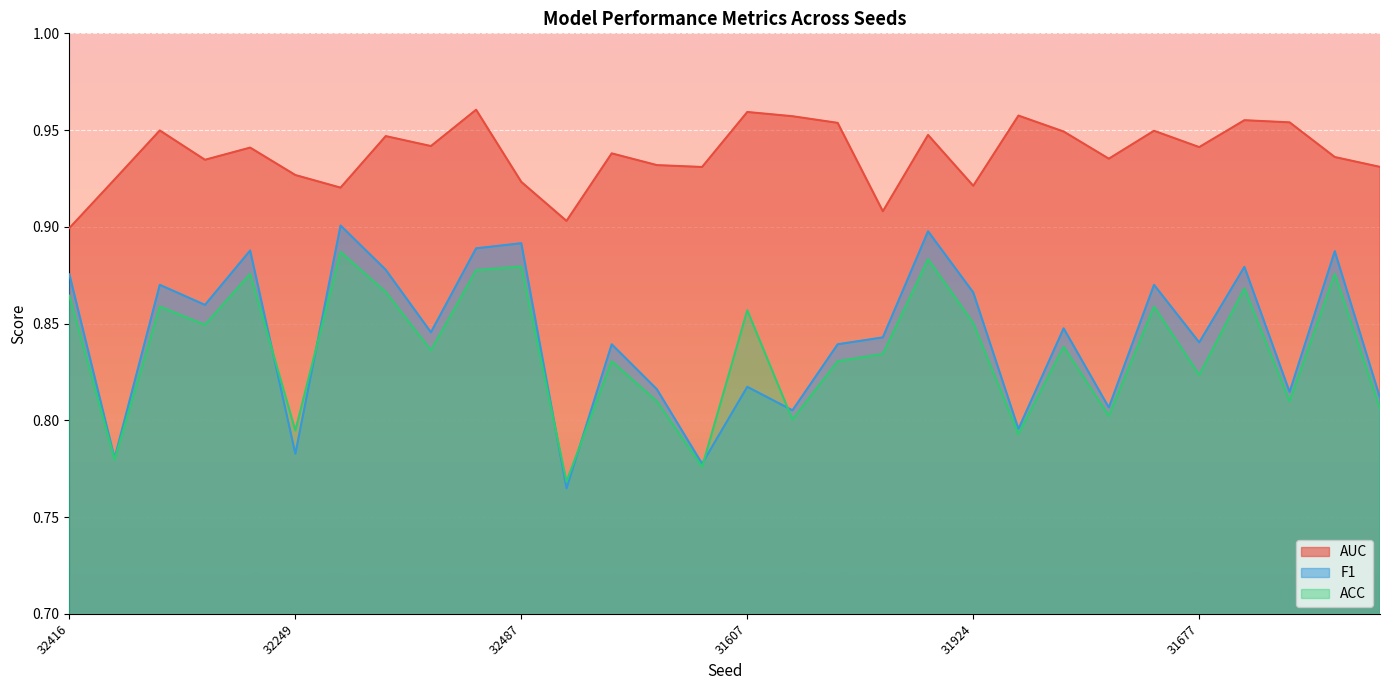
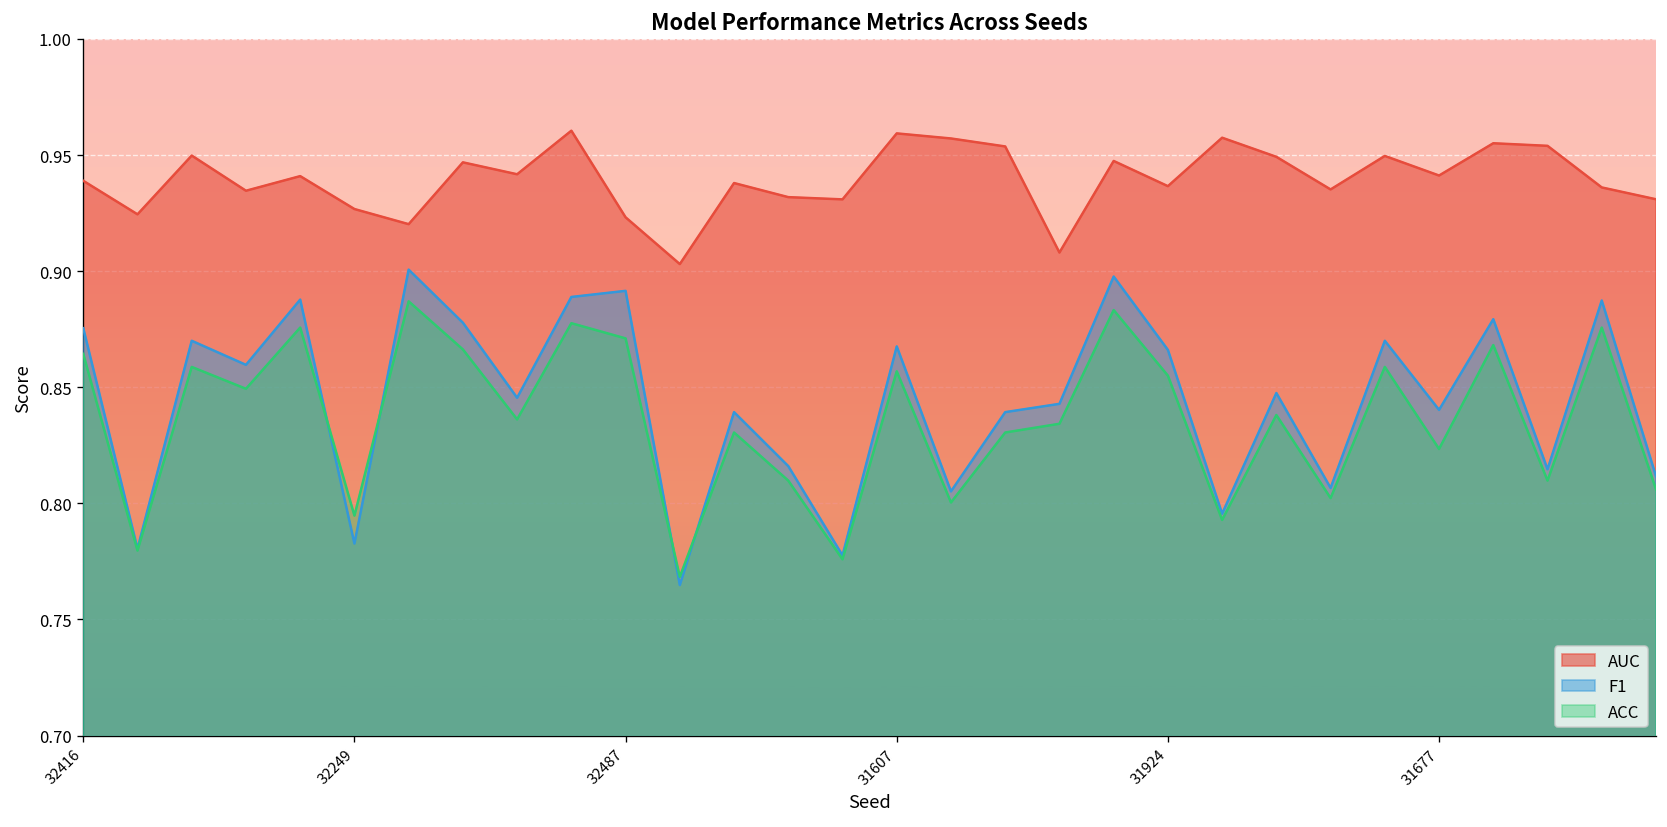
  {
    "AUC": {
-     "32416": 0.899,
+     "32416": 0.939,
      "32249": 0.927,
      "32487": 0.923,
      "31607": 0.959,
-     "31924": 0.921,
+     "31924": 0.937,
      "31677": 0.941
    },
    "F1": {
      "32416": 0.875,
      "32249": 0.783,
      "32487": 0.892,
-     "31607": 0.817,
+     "31607": 0.868,
      "31924": 0.866,
      "31677": 0.840
    },
    "ACC": {
      "32416": 0.864,
      "32249": 0.795,
-     "32487": 0.879,
+     "32487": 0.871,
      "31607": 0.857,
-     "31924": 0.850,
+     "31924": 0.855,
      "31677": 0.823
    }
  }
